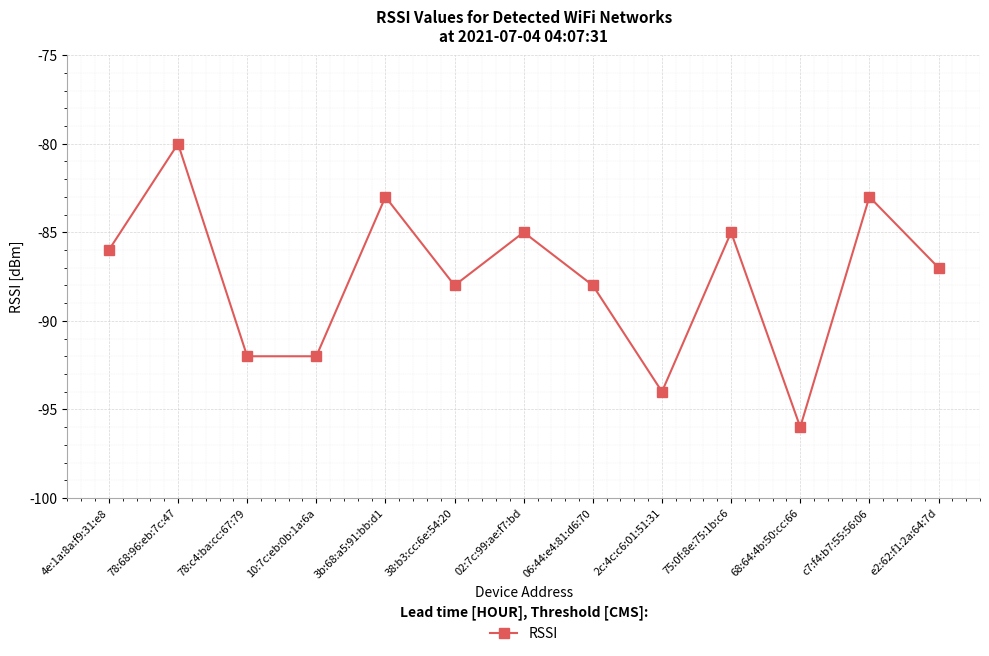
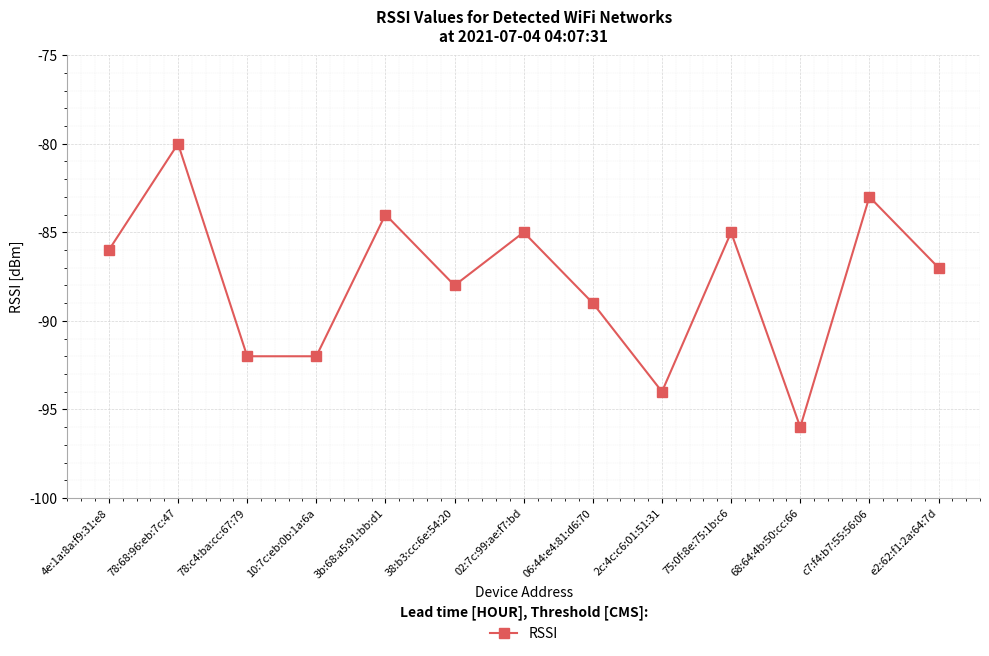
  {
    "4e:1a:8a:f9:31:e8": -86,
    "78:68:96:eb:7c:47": -80,
    "78:c4:ba:cc:67:79": -92,
    "10:7c:eb:0b:1a:6a": -92,
-   "3b:68:a5:91:bb:d1": -83,
+   "3b:68:a5:91:bb:d1": -84,
    "38:b3:cc:6e:54:20": -88,
    "02:7c:99:ae:f7:bd": -85,
-   "06:44:e4:81:d6:70": -88,
+   "06:44:e4:81:d6:70": -89,
    "2c:4c:c6:01:51:31": -94,
    "75:0f:8e:75:1b:c6": -85,
    "68:64:4b:50:cc:66": -96,
    "c7:f4:b7:55:56:06": -83,
    "e2:62:f1:2a:64:7d": -87
  }
